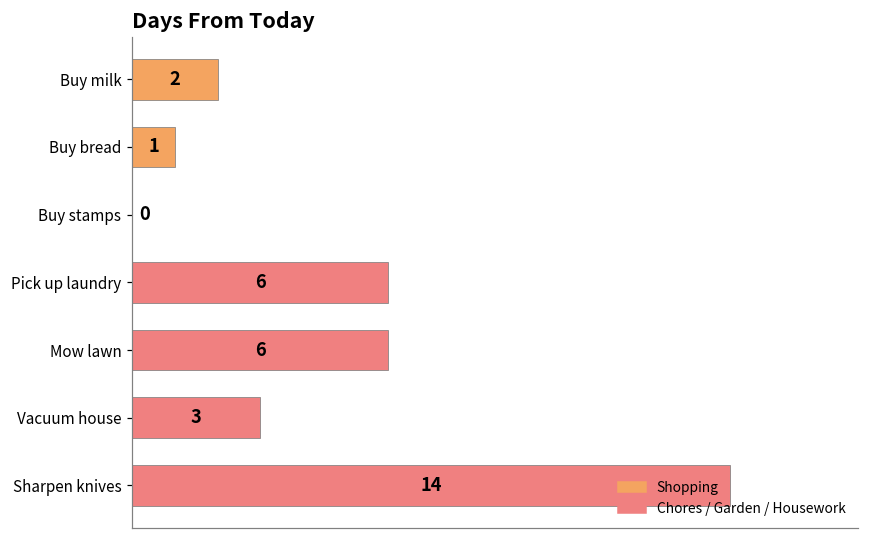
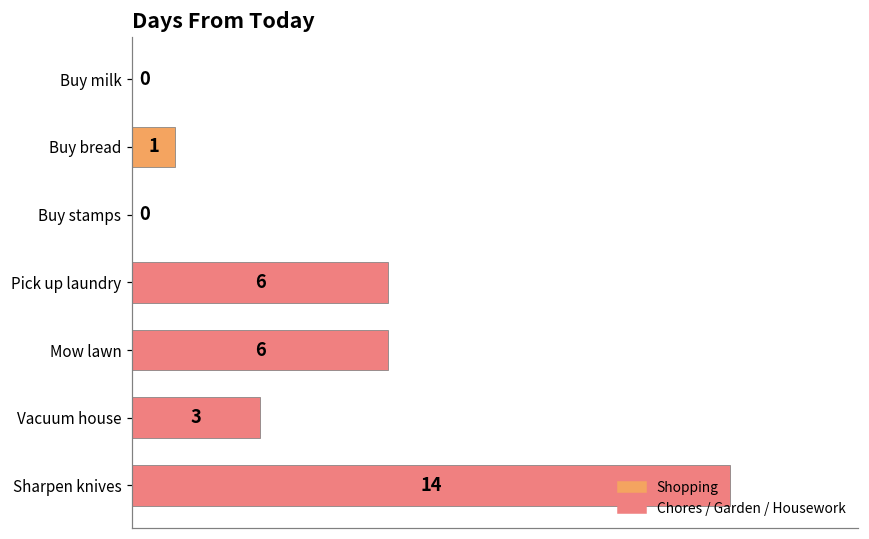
  {
-   "Buy milk": 2,
+   "Buy milk": 0,
    "Buy bread": 1,
    "Buy stamps": 0,
    "Pick up laundry": 6,
    "Mow lawn": 6,
    "Vacuum house": 3,
    "Sharpen knives": 14
  }
